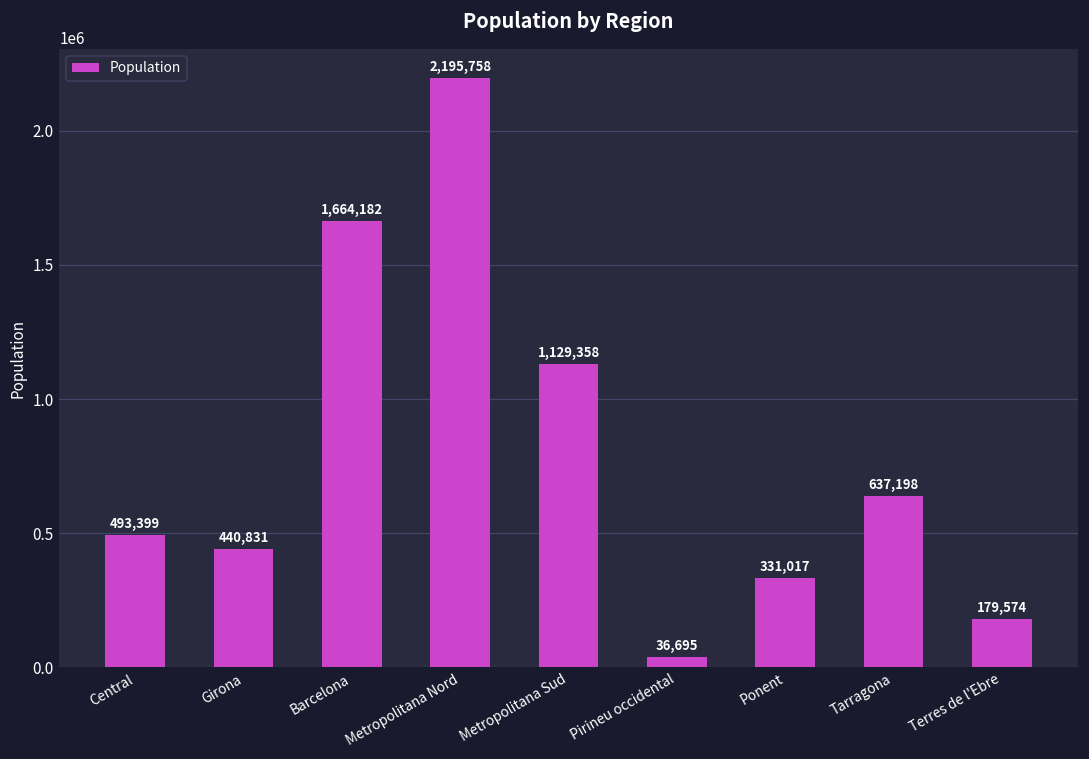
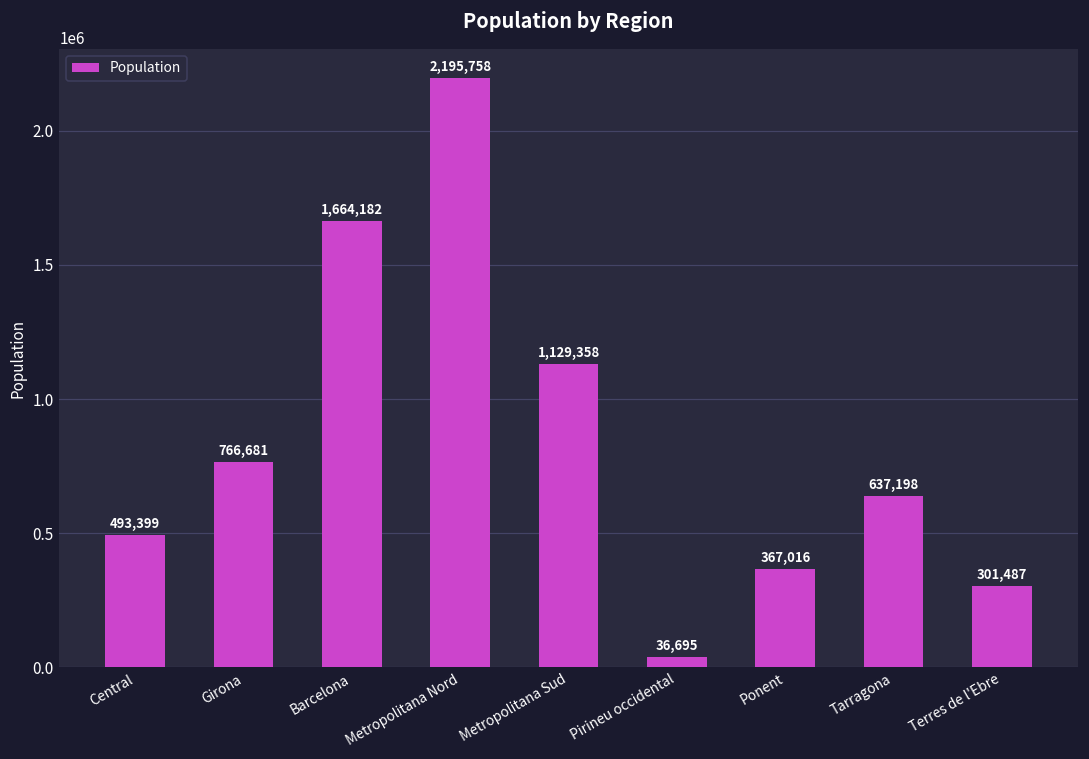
  {
    "Central": "493,399",
-   "Girona": "440,831",
+   "Girona": "766,681",
    "Barcelona": "1,664,182",
    "Metropolitana Nord": "2,195,758",
    "Metropolitana Sud": "1,129,358",
    "Pirineu occidental": "36,695",
-   "Ponent": "331,017",
+   "Ponent": "367,016",
    "Tarragona": "637,198",
-   "Terres de l'Ebre": "179,574"
+   "Terres de l'Ebre": "301,487"
  }
